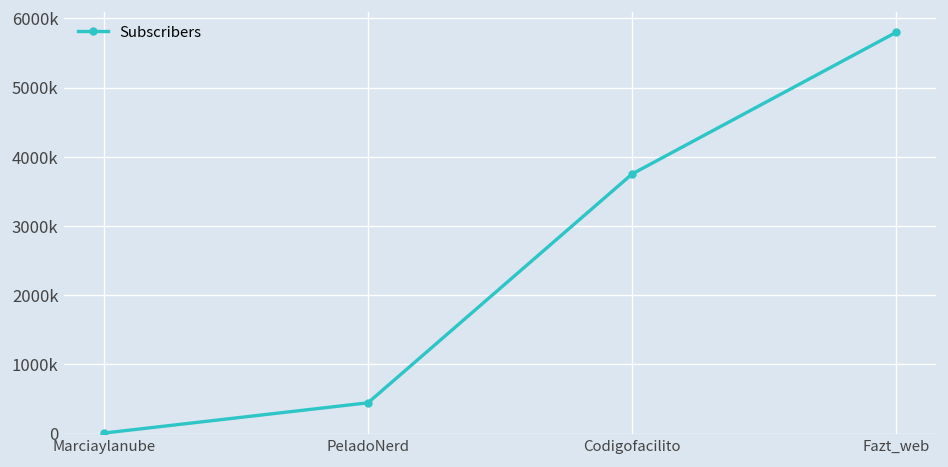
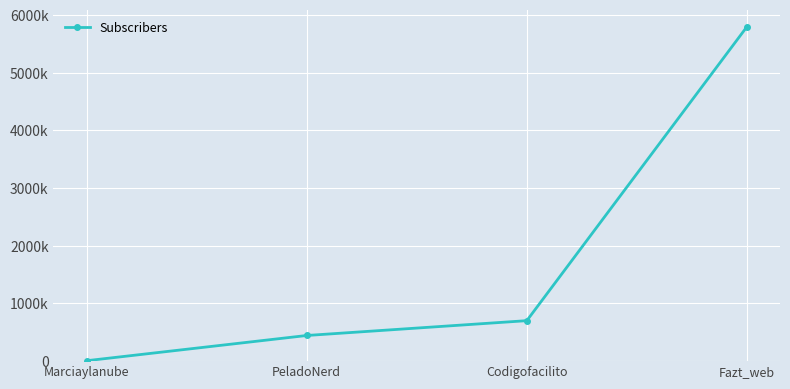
  {
    "Marciaylanube": 0,
    "PeladoNerd": 400000,
-   "Codigofacilito": 3800000,
+   "Codigofacilito": 700000,
    "Fazt_web": 5800000
  }
